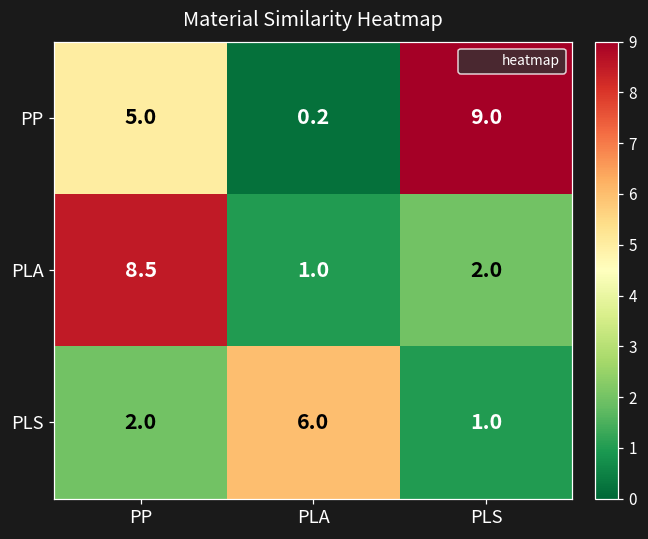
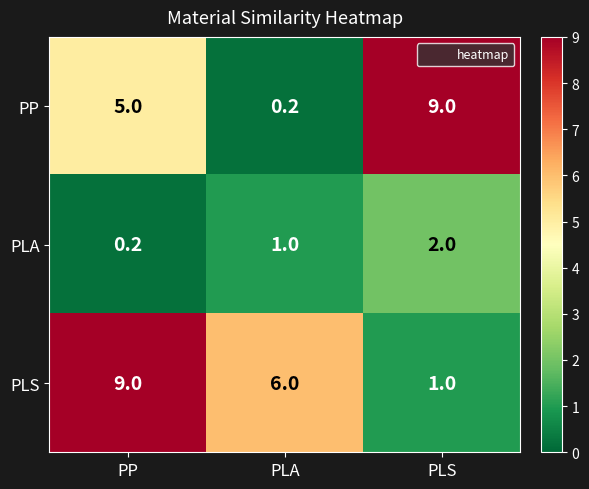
  {
    "PP": {
      "PP": 5.0,
      "PLA": 0.2,
      "PLS": 9.0
    },
    "PLA": {
-     "PP": 8.5,
+     "PP": 0.2,
      "PLA": 1.0,
      "PLS": 2.0
    },
    "PLS": {
-     "PP": 2.0,
+     "PP": 9.0,
      "PLA": 6.0,
      "PLS": 1.0
    }
  }
